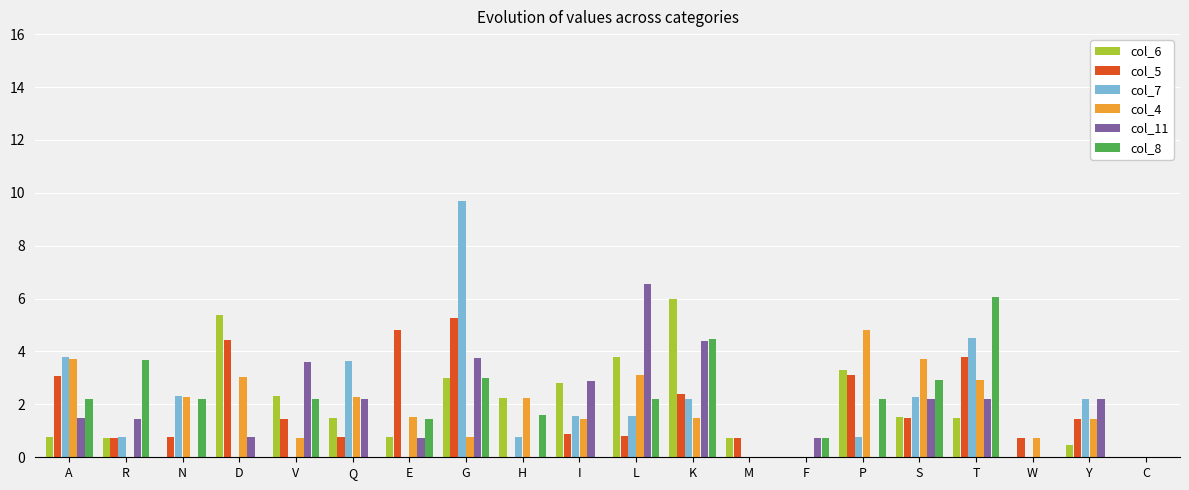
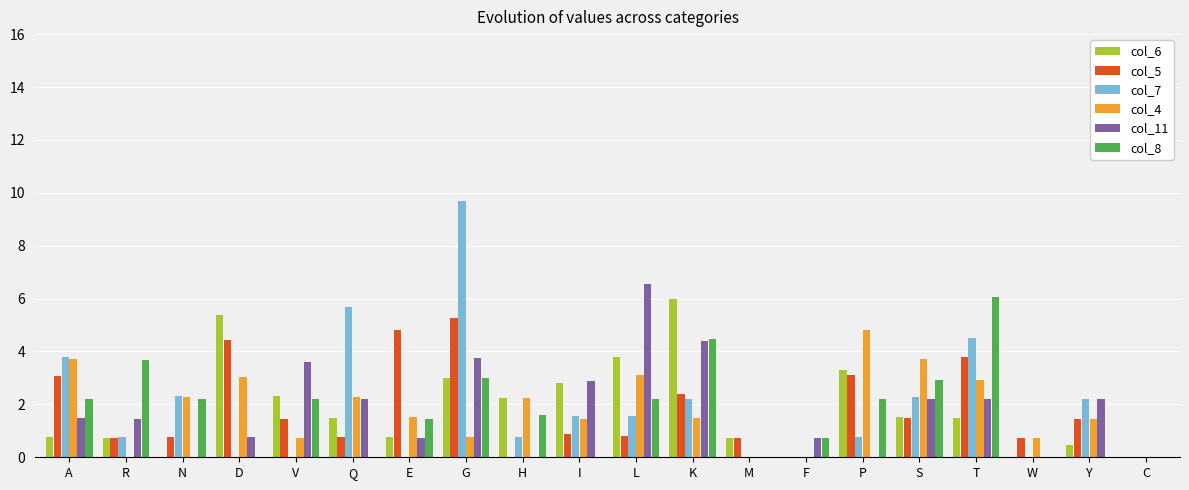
  {
    "col_6": {
      "A": 0.8,
      "R": 0.7,
      "N": 0.0,
      "D": 5.4,
      "V": 2.3,
      "Q": 1.5,
      "E": 0.8,
      "G": 3.0,
      "H": 2.2,
      "I": 2.8,
      "L": 3.8,
      "K": 6.0,
      "M": 0.7,
      "F": 0.0,
      "P": 3.3,
      "S": 1.5,
      "T": 1.5,
      "W": 0.0,
      "Y": 0.5,
      "C": 0.0
    },
    "col_5": {
      "A": 3.1,
      "R": 0.7,
      "N": 0.8,
      "D": 4.4,
      "V": 1.5,
      "Q": 0.7,
      "E": 4.8,
      "G": 5.3,
      "H": 0.0,
      "I": 0.9,
      "L": 0.8,
      "K": 2.4,
      "M": 0.7,
      "F": 0.0,
      "P": 3.1,
      "S": 1.5,
      "T": 3.8,
      "W": 0.7,
      "Y": 1.4,
      "C": 0.0
    },
    "col_7": {
      "A": 3.8,
      "R": 0.7,
      "N": 2.3,
      "D": 0.0,
      "V": 0.0,
-     "Q": 3.6,
+     "Q": 5.7,
      "E": 0.0,
      "G": 9.7,
      "H": 0.8,
      "I": 1.6,
      "L": 1.6,
      "K": 2.2,
      "M": 0.0,
      "F": 0.0,
      "P": 0.8,
      "S": 2.3,
      "T": 4.5,
      "W": 0.0,
      "Y": 2.2,
      "C": 0.0
    },
    "col_4": {
      "A": 3.7,
      "R": 0.0,
      "N": 2.3,
      "D": 3.0,
      "V": 0.7,
      "Q": 2.3,
      "E": 1.5,
      "G": 0.7,
      "H": 2.2,
      "I": 1.4,
      "L": 3.1,
      "K": 1.5,
      "M": 0.0,
      "F": 0.0,
      "P": 4.8,
      "S": 3.7,
      "T": 2.9,
      "W": 0.7,
      "Y": 1.5,
      "C": 0.0
    },
    "col_11": {
      "A": 1.5,
      "R": 1.4,
      "N": 0.0,
      "D": 0.8,
      "V": 3.6,
      "Q": 2.2,
      "E": 0.7,
      "G": 3.7,
      "H": 0.0,
      "I": 2.9,
      "L": 6.6,
      "K": 4.4,
      "M": 0.0,
      "F": 0.7,
      "P": 0.0,
      "S": 2.2,
      "T": 2.2,
      "W": 0.0,
      "Y": 2.2,
      "C": 0.0
    },
    "col_8": {
      "A": 2.2,
      "R": 3.7,
      "N": 2.2,
      "D": 0.0,
      "V": 2.2,
      "Q": 0.0,
      "E": 1.4,
      "G": 3.0,
      "H": 1.6,
      "I": 0.0,
      "L": 2.2,
      "K": 4.5,
      "M": 0.0,
      "F": 0.7,
      "P": 2.2,
      "S": 2.9,
      "T": 6.1,
      "W": 0.0,
      "Y": 0.0,
      "C": 0.0
    }
  }
